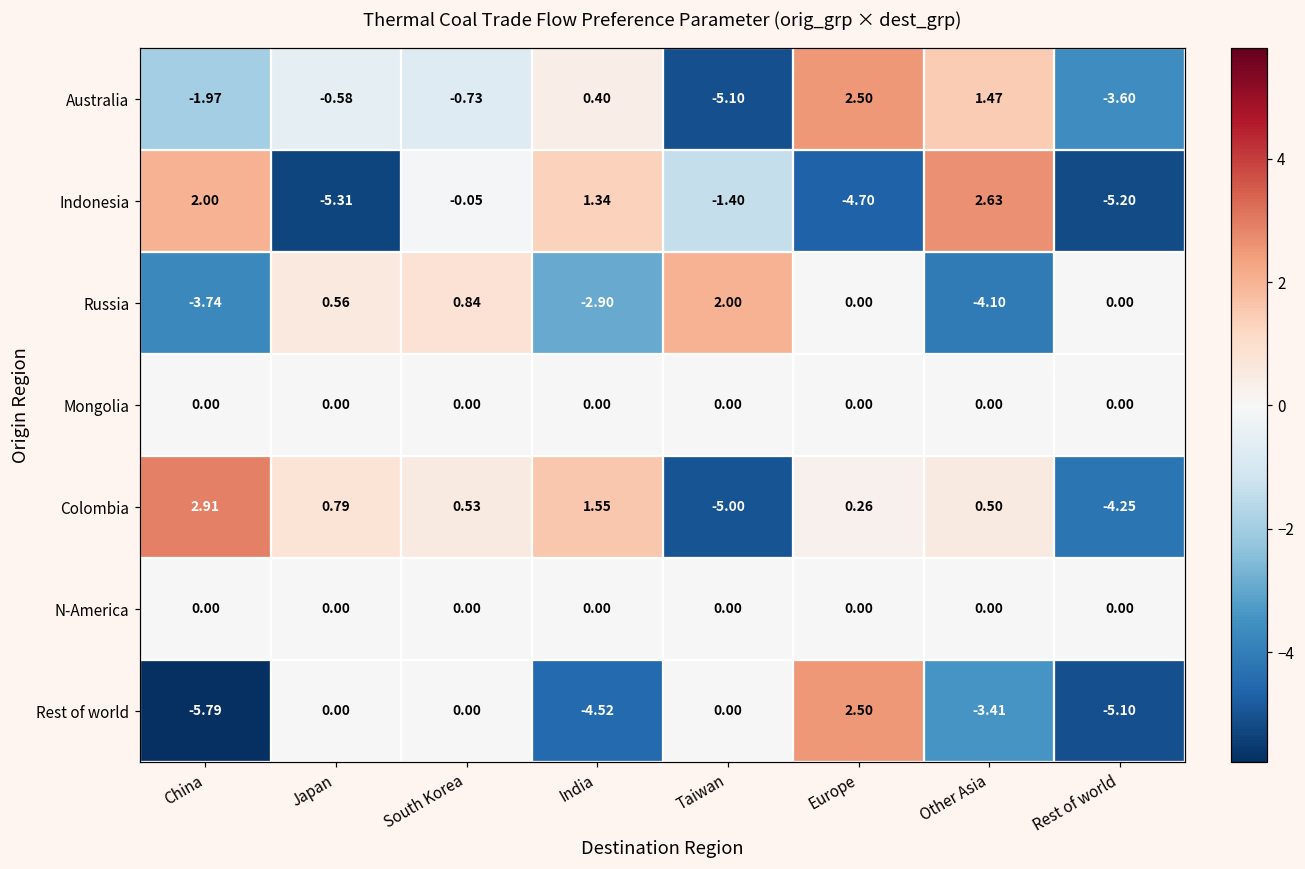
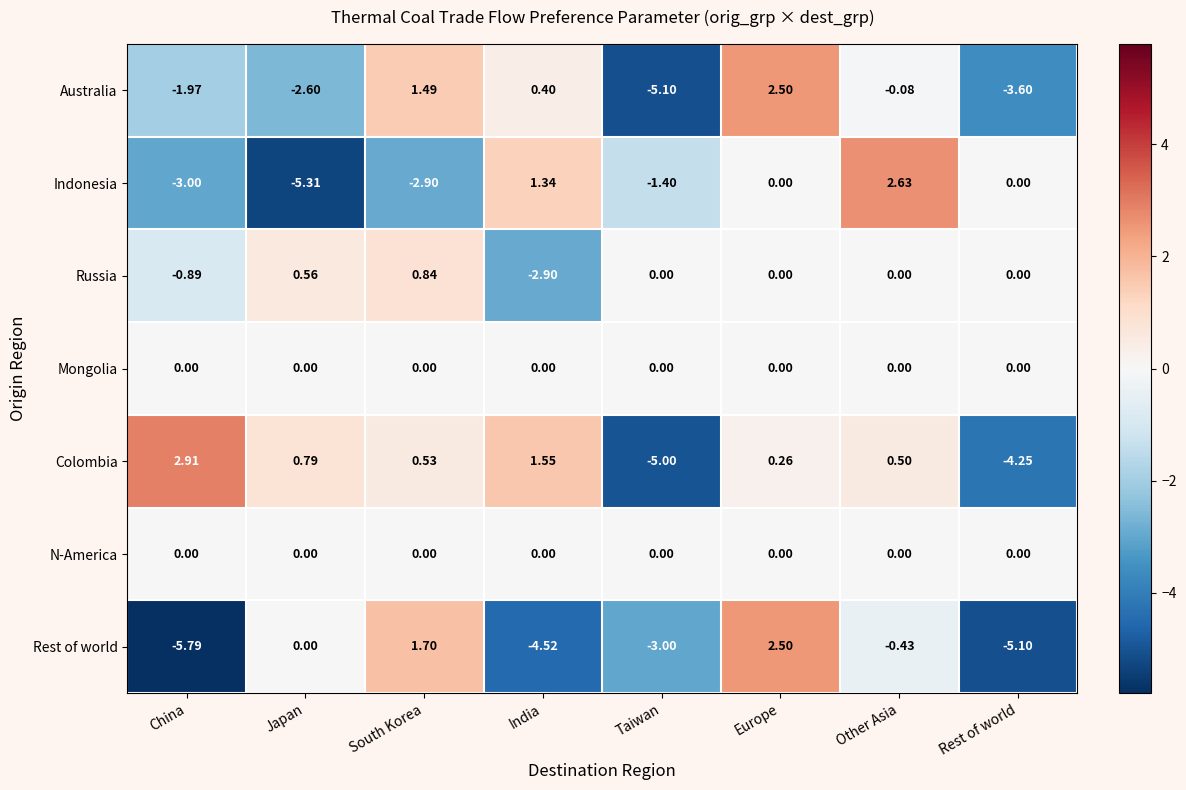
  {
    "Australia": {
      "China": -1.97,
-     "Japan": -0.58,
-     "South Korea": -0.73,
+     "Japan": -2.60,
+     "South Korea": 1.49,
      "India": 0.40,
      "Taiwan": -5.10,
      "Europe": 2.50,
-     "Other Asia": 1.47,
+     "Other Asia": -0.08,
      "Rest of world": -3.60
    },
    "Indonesia": {
-     "China": 2.00,
+     "China": -3.00,
      "Japan": -5.31,
-     "South Korea": -0.05,
+     "South Korea": -2.90,
      "India": 1.34,
      "Taiwan": -1.40,
-     "Europe": -4.70,
+     "Europe": 0.00,
      "Other Asia": 2.63,
-     "Rest of world": -5.20
+     "Rest of world": 0.00
    },
    "Russia": {
-     "China": -3.74,
+     "China": -0.89,
      "Japan": 0.56,
      "South Korea": 0.84,
      "India": -2.90,
-     "Taiwan": 2.00,
+     "Taiwan": 0.00,
      "Europe": 0.00,
-     "Other Asia": -4.10,
+     "Other Asia": 0.00,
      "Rest of world": 0.00
    },
    "Mongolia": {
      "China": 0.00,
      "Japan": 0.00,
      "South Korea": 0.00,
      "India": 0.00,
      "Taiwan": 0.00,
      "Europe": 0.00,
      "Other Asia": 0.00,
      "Rest of world": 0.00
    },
    "Colombia": {
      "China": 2.91,
      "Japan": 0.79,
      "South Korea": 0.53,
      "India": 1.55,
      "Taiwan": -5.00,
      "Europe": 0.26,
      "Other Asia": 0.50,
      "Rest of world": -4.25
    },
    "N-America": {
      "China": 0.00,
      "Japan": 0.00,
      "South Korea": 0.00,
      "India": 0.00,
      "Taiwan": 0.00,
      "Europe": 0.00,
      "Other Asia": 0.00,
      "Rest of world": 0.00
    },
    "Rest of world": {
      "China": -5.79,
      "Japan": 0.00,
-     "South Korea": 0.00,
+     "South Korea": 1.70,
      "India": -4.52,
-     "Taiwan": 0.00,
+     "Taiwan": -3.00,
      "Europe": 2.50,
-     "Other Asia": -3.41,
+     "Other Asia": -0.43,
      "Rest of world": -5.10
    }
  }
